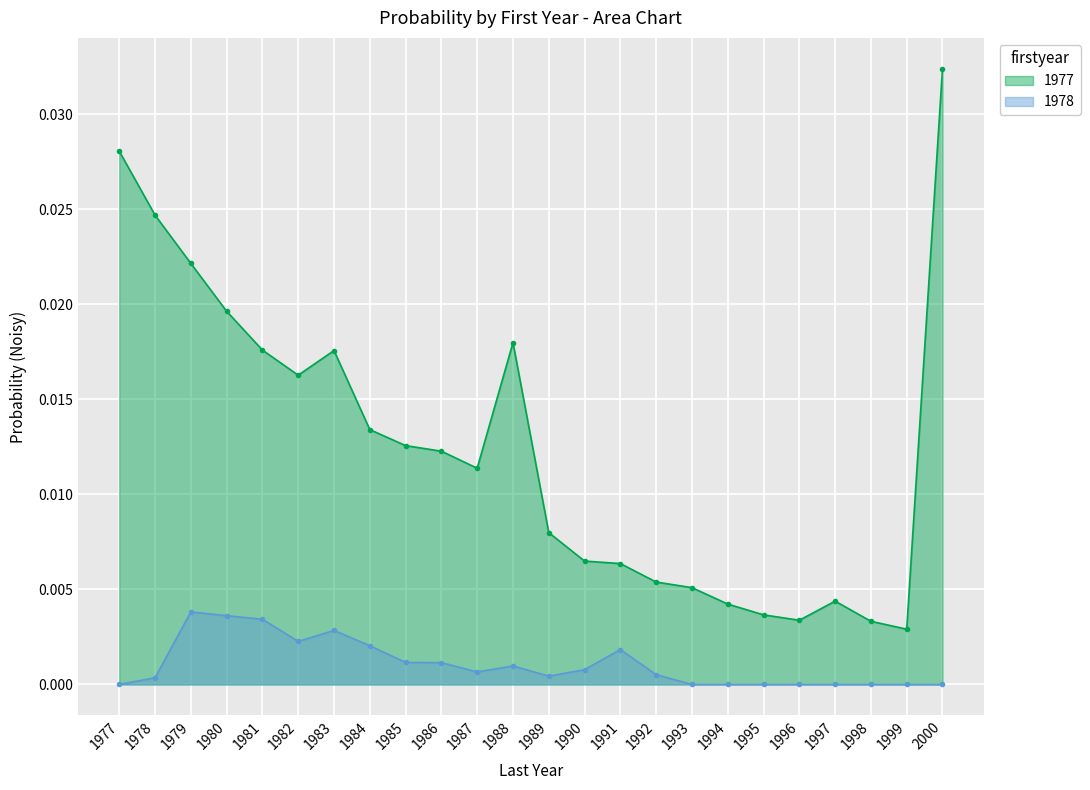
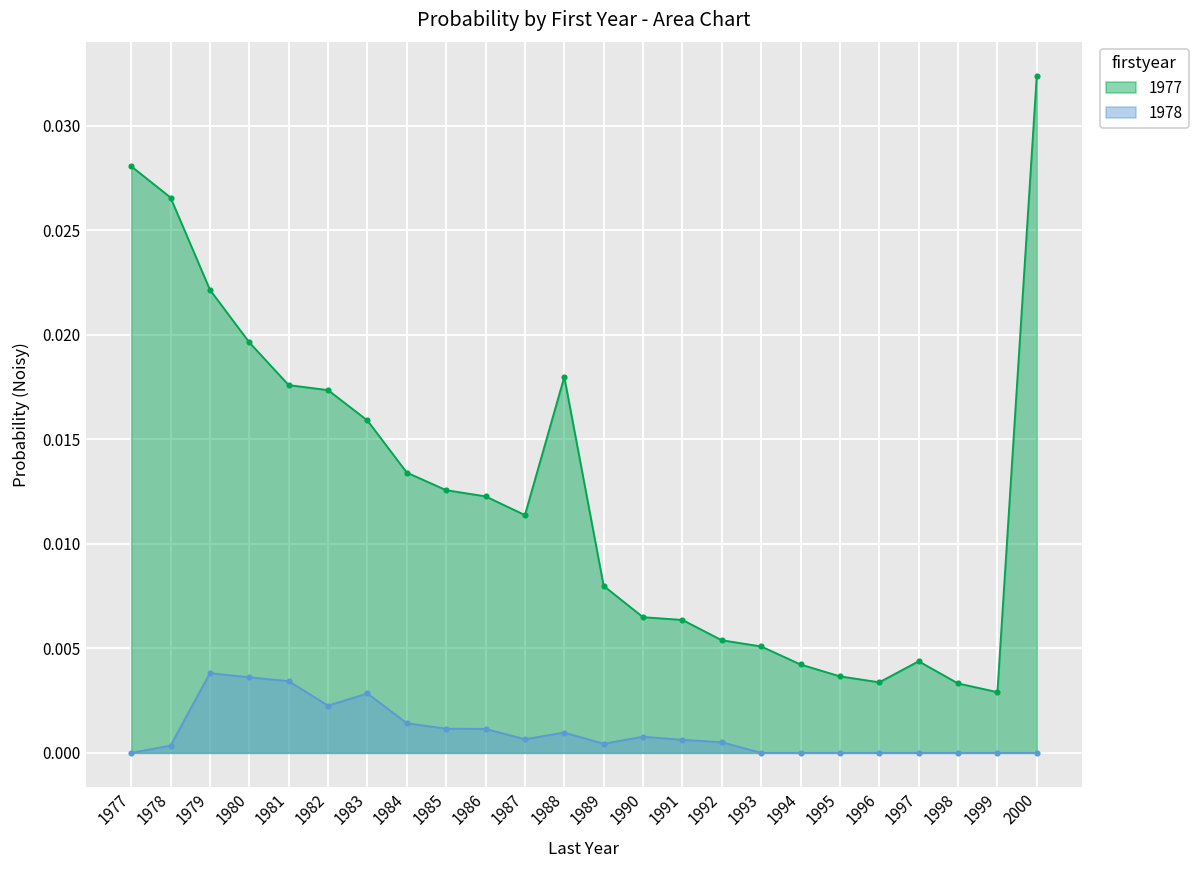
  {
    "1977": {
      "1977": 0.0281,
-     "1978": 0.0247,
+     "1978": 0.0266,
      "1979": 0.0221,
      "1980": 0.0196,
      "1981": 0.0176,
-     "1982": 0.0163,
-     "1983": 0.0176,
+     "1982": 0.0173,
+     "1983": 0.0159,
      "1984": 0.0134,
      "1985": 0.0126,
      "1986": 0.0123,
      "1987": 0.0114,
      "1988": 0.0180,
      "1989": 0.0080,
      "1990": 0.0065,
      "1991": 0.0064,
      "1992": 0.0054,
      "1993": 0.0051,
      "1994": 0.0042,
      "1995": 0.0037,
      "1996": 0.0034,
      "1997": 0.0044,
      "1998": 0.0033,
      "1999": 0.0029,
      "2000": 0.0324
    },
    "1978": {
      "1977": 0.0000,
      "1978": 0.0004,
      "1979": 0.0038,
      "1980": 0.0036,
      "1981": 0.0034,
      "1982": 0.0023,
      "1983": 0.0028,
-     "1984": 0.0020,
+     "1984": 0.0014,
      "1985": 0.0012,
      "1986": 0.0011,
      "1987": 0.0007,
      "1988": 0.0010,
      "1989": 0.0004,
      "1990": 0.0008,
-     "1991": 0.0018,
+     "1991": 0.0006,
      "1992": 0.0005,
      "1993": 0.0000,
      "1994": 0.0000,
      "1995": 0.0000,
      "1996": 0.0000,
      "1997": 0.0000,
      "1998": 0.0000,
      "1999": 0.0000,
      "2000": 0.0000
    }
  }
